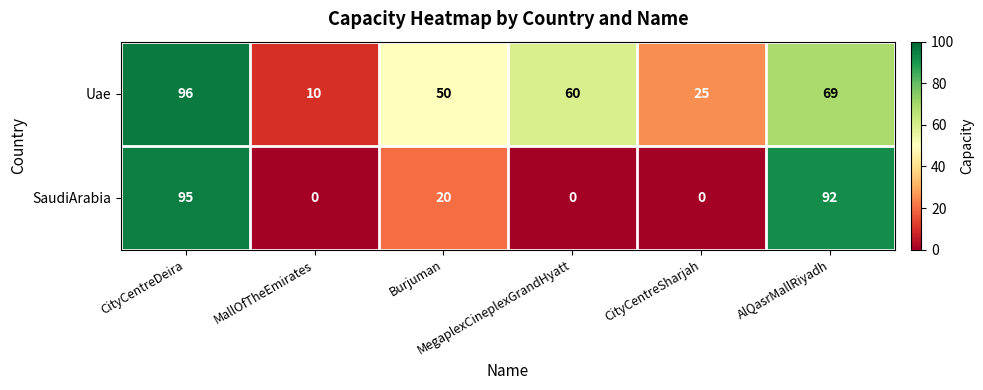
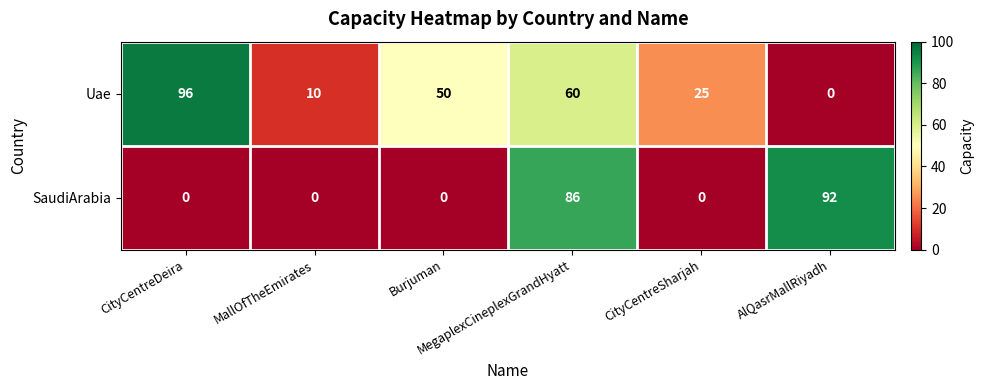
  {
    "Uae": {
      "CityCentreDeira": 96,
      "MallOfTheEmirates": 10,
      "Burjuman": 50,
      "MegaplexCineplexGrandHyatt": 60,
      "CityCentreSharjah": 25,
-     "AlQasrMallRiyadh": 69
+     "AlQasrMallRiyadh": 0
    },
    "SaudiArabia": {
-     "CityCentreDeira": 95,
+     "CityCentreDeira": 0,
      "MallOfTheEmirates": 0,
-     "Burjuman": 20,
-     "MegaplexCineplexGrandHyatt": 0,
+     "Burjuman": 0,
+     "MegaplexCineplexGrandHyatt": 86,
      "CityCentreSharjah": 0,
      "AlQasrMallRiyadh": 92
    }
  }
